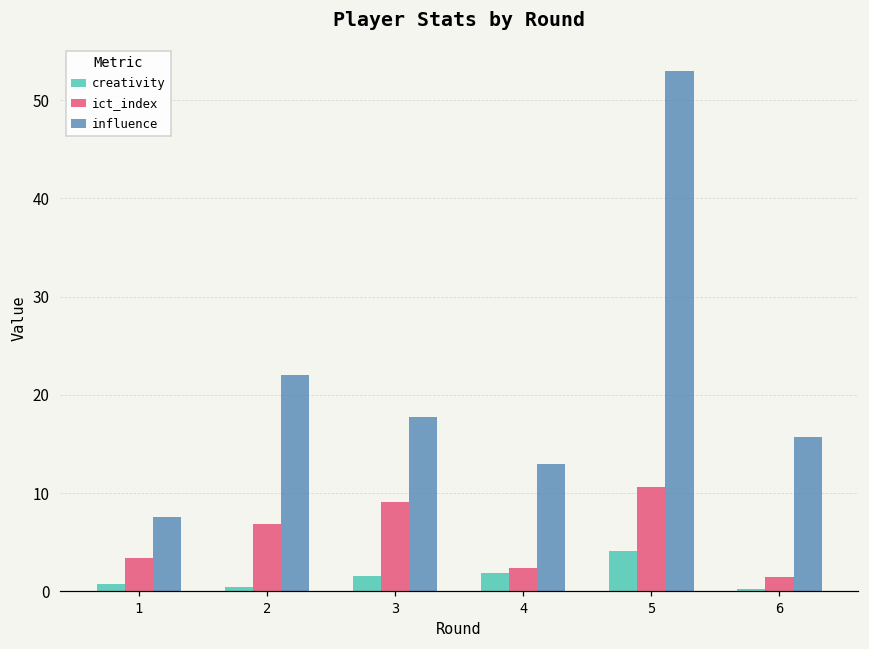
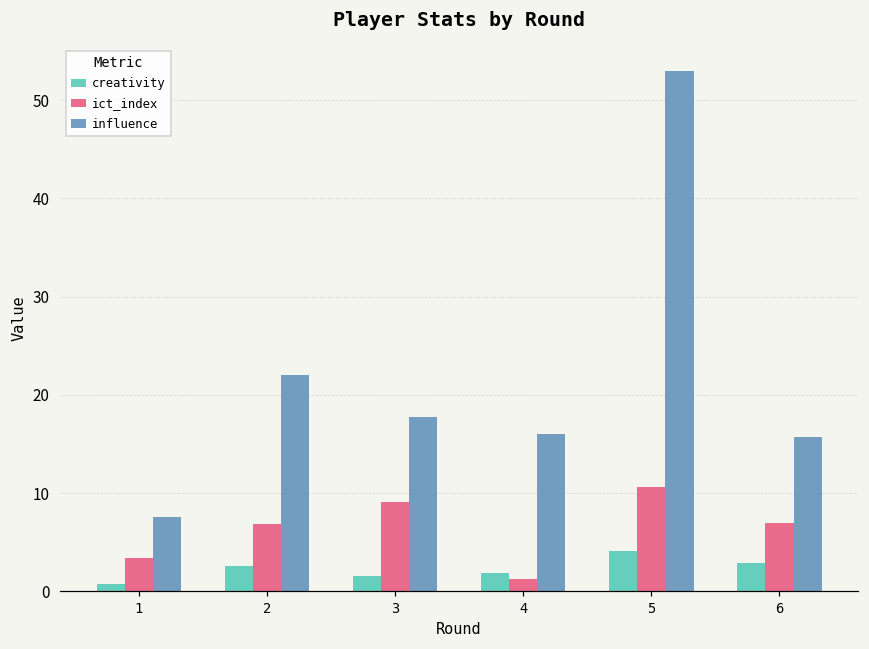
  {
    "creativity": {
      "1": 1,
-     "2": 1,
+     "2": 3,
      "3": 2,
      "4": 2,
      "5": 4,
-     "6": 0
+     "6": 3
    },
    "ict_index": {
      "1": 3,
      "2": 7,
      "3": 9,
-     "4": 2,
+     "4": 1,
      "5": 11,
-     "6": 2
+     "6": 7
    },
    "influence": {
      "1": 8,
      "2": 22,
      "3": 18,
-     "4": 13,
+     "4": 16,
      "5": 53,
      "6": 16
    }
  }
